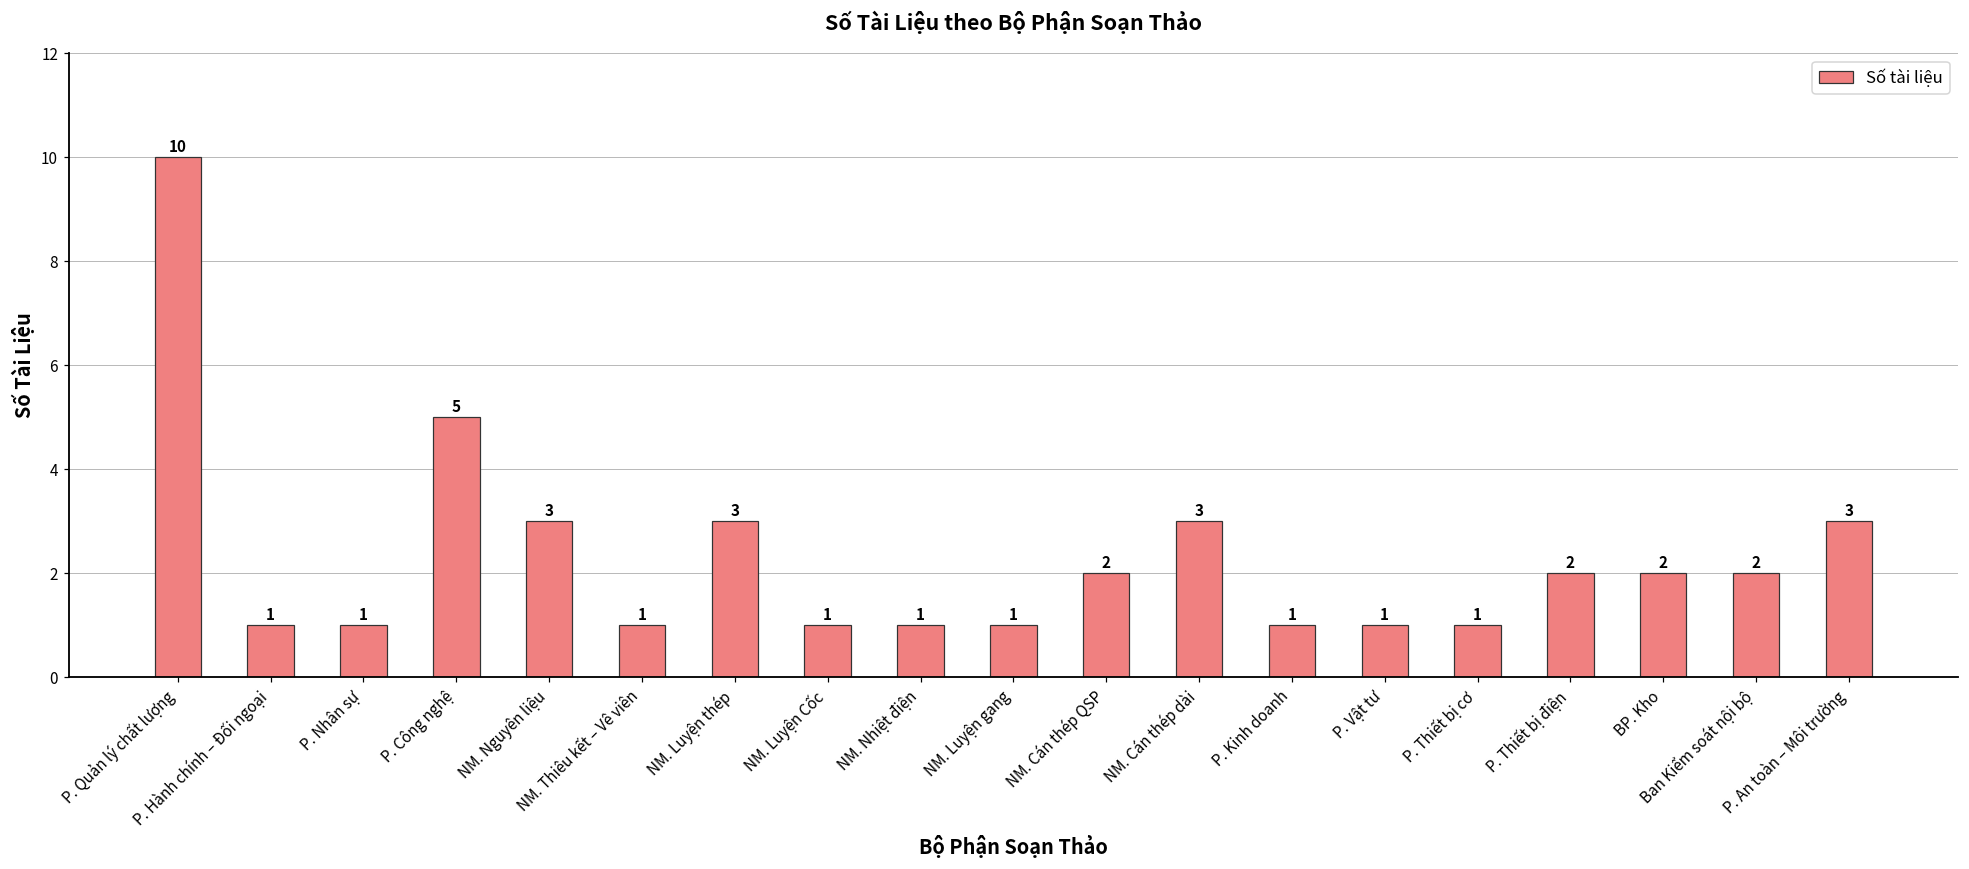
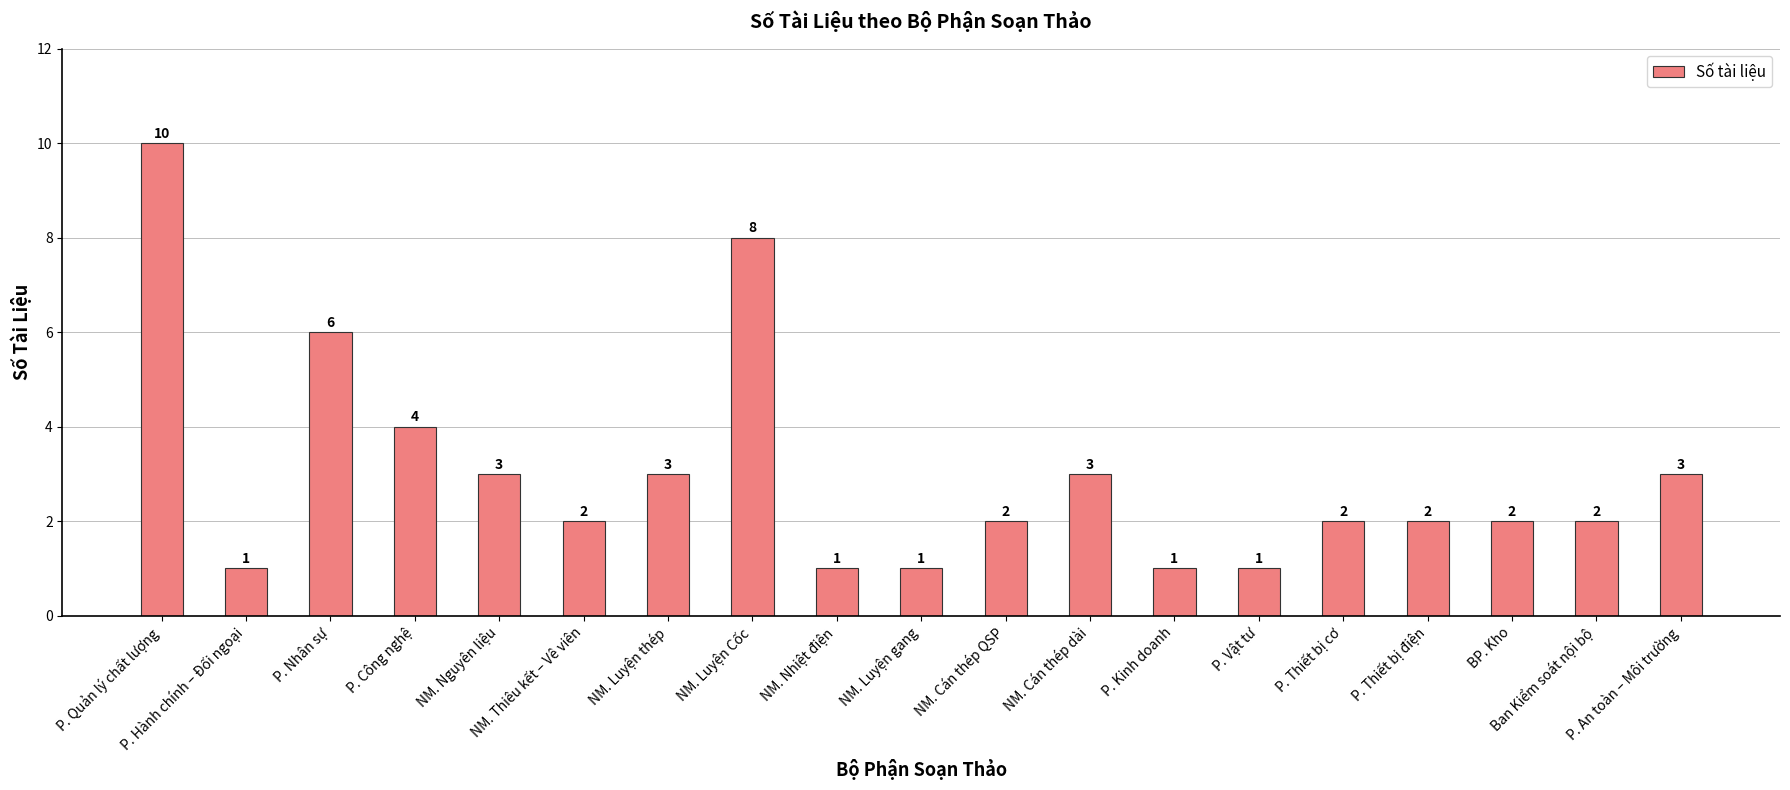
  {
    "P. Quản lý chất lượng": 10,
    "P. Hành chính – Đối ngoại": 1,
-   "P. Nhân sự": 1,
-   "P. Công nghệ": 5,
+   "P. Nhân sự": 6,
+   "P. Công nghệ": 4,
    "NM. Nguyên liệu": 3,
-   "NM. Thiêu kết – Vê viên": 1,
+   "NM. Thiêu kết – Vê viên": 2,
    "NM. Luyện thép": 3,
-   "NM. Luyện Cốc": 1,
+   "NM. Luyện Cốc": 8,
    "NM. Nhiệt điện": 1,
    "NM. Luyện gang": 1,
    "NM. Cán thép QSP": 2,
    "NM. Cán thép dài": 3,
    "P. Kinh doanh": 1,
    "P. Vật tư": 1,
-   "P. Thiết bị cơ": 1,
+   "P. Thiết bị cơ": 2,
    "P. Thiết bị điện": 2,
    "BP. Kho": 2,
    "Ban Kiểm soát nội bộ": 2,
    "P. An toàn – Môi trường": 3
  }
